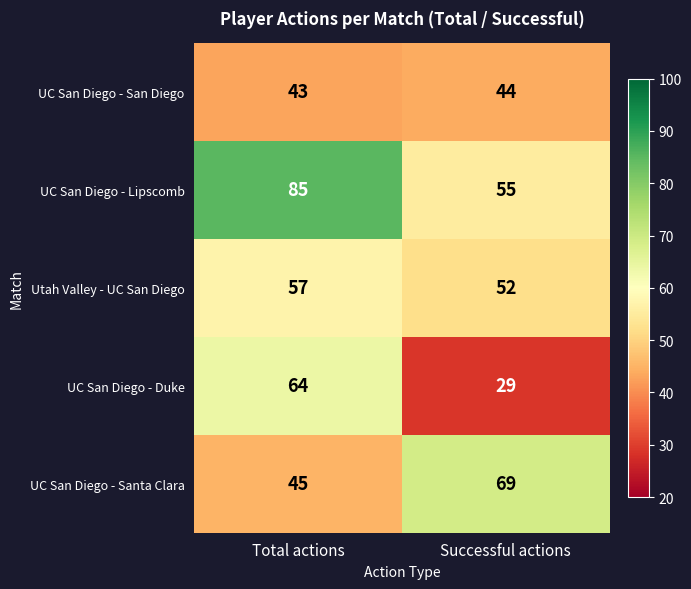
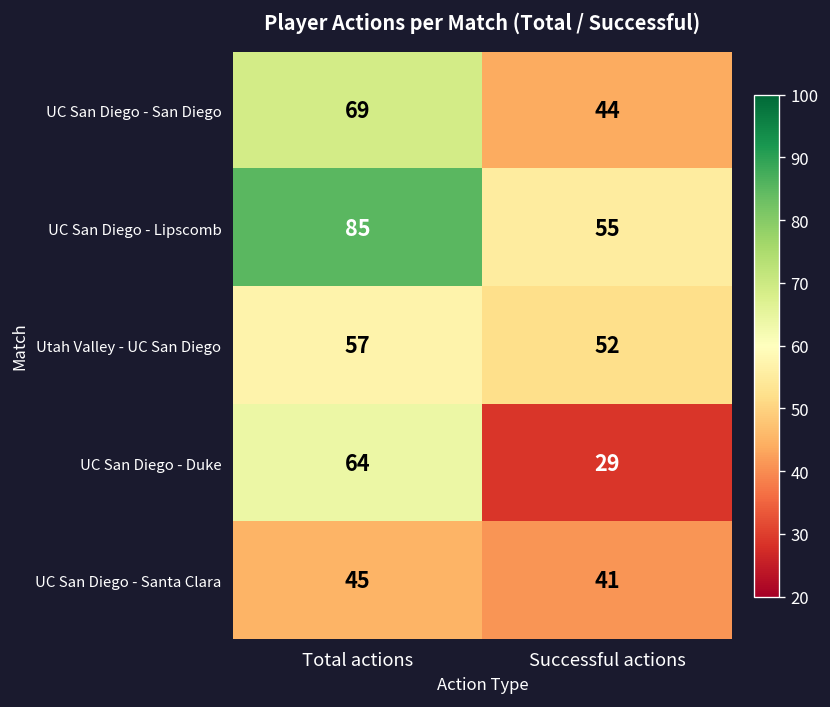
  {
    "UC San Diego - San Diego": {
-     "Total actions": 43,
+     "Total actions": 69,
      "Successful actions": 44
    },
    "UC San Diego - Lipscomb": {
      "Total actions": 85,
      "Successful actions": 55
    },
    "Utah Valley - UC San Diego": {
      "Total actions": 57,
      "Successful actions": 52
    },
    "UC San Diego - Duke": {
      "Total actions": 64,
      "Successful actions": 29
    },
    "UC San Diego - Santa Clara": {
      "Total actions": 45,
-     "Successful actions": 69
+     "Successful actions": 41
    }
  }
